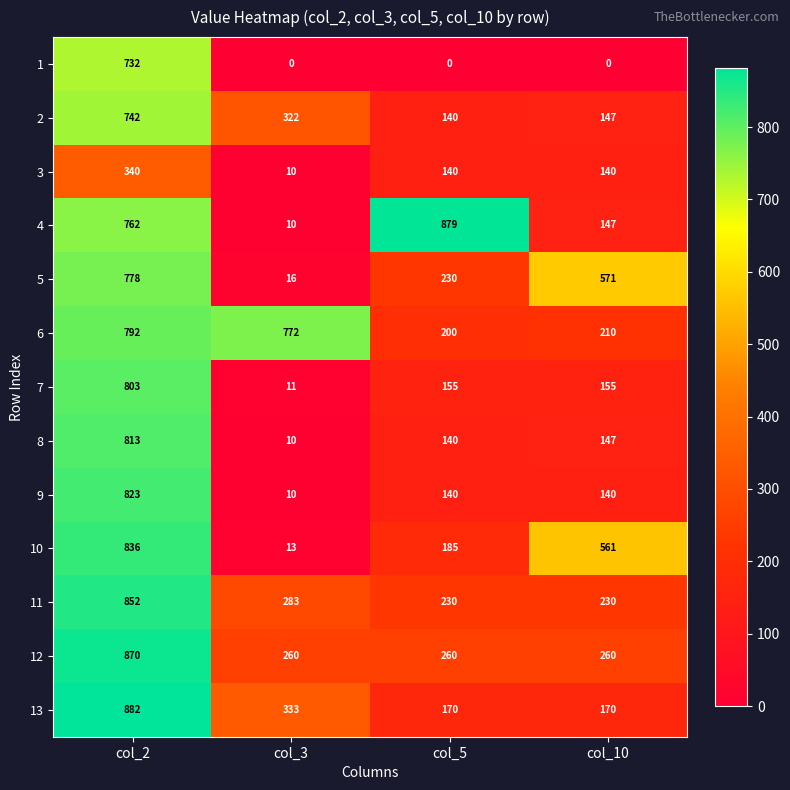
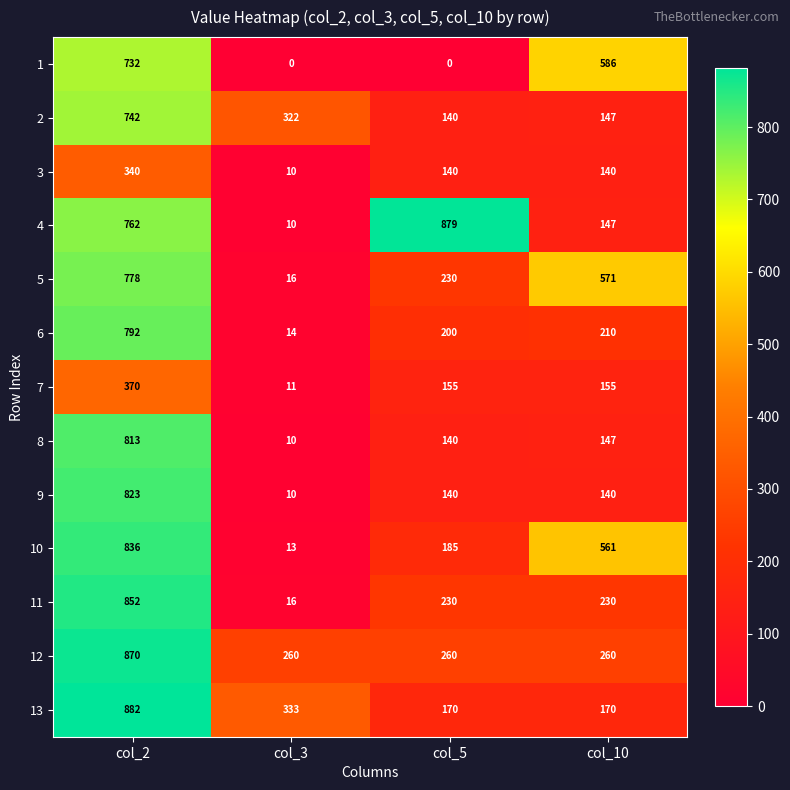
  {
    "1": {
      "col_2": 732,
      "col_3": 0,
      "col_5": 0,
-     "col_10": 0
+     "col_10": 586
    },
    "2": {
      "col_2": 742,
      "col_3": 322,
      "col_5": 140,
      "col_10": 147
    },
    "3": {
      "col_2": 340,
      "col_3": 10,
      "col_5": 140,
      "col_10": 140
    },
    "4": {
      "col_2": 762,
      "col_3": 10,
      "col_5": 879,
      "col_10": 147
    },
    "5": {
      "col_2": 778,
      "col_3": 16,
      "col_5": 230,
      "col_10": 571
    },
    "6": {
      "col_2": 792,
-     "col_3": 772,
+     "col_3": 14,
      "col_5": 200,
      "col_10": 210
    },
    "7": {
-     "col_2": 803,
+     "col_2": 370,
      "col_3": 11,
      "col_5": 155,
      "col_10": 155
    },
    "8": {
      "col_2": 813,
      "col_3": 10,
      "col_5": 140,
      "col_10": 147
    },
    "9": {
      "col_2": 823,
      "col_3": 10,
      "col_5": 140,
      "col_10": 140
    },
    "10": {
      "col_2": 836,
      "col_3": 13,
      "col_5": 185,
      "col_10": 561
    },
    "11": {
      "col_2": 852,
-     "col_3": 283,
+     "col_3": 16,
      "col_5": 230,
      "col_10": 230
    },
    "12": {
      "col_2": 870,
      "col_3": 260,
      "col_5": 260,
      "col_10": 260
    },
    "13": {
      "col_2": 882,
      "col_3": 333,
      "col_5": 170,
      "col_10": 170
    }
  }
